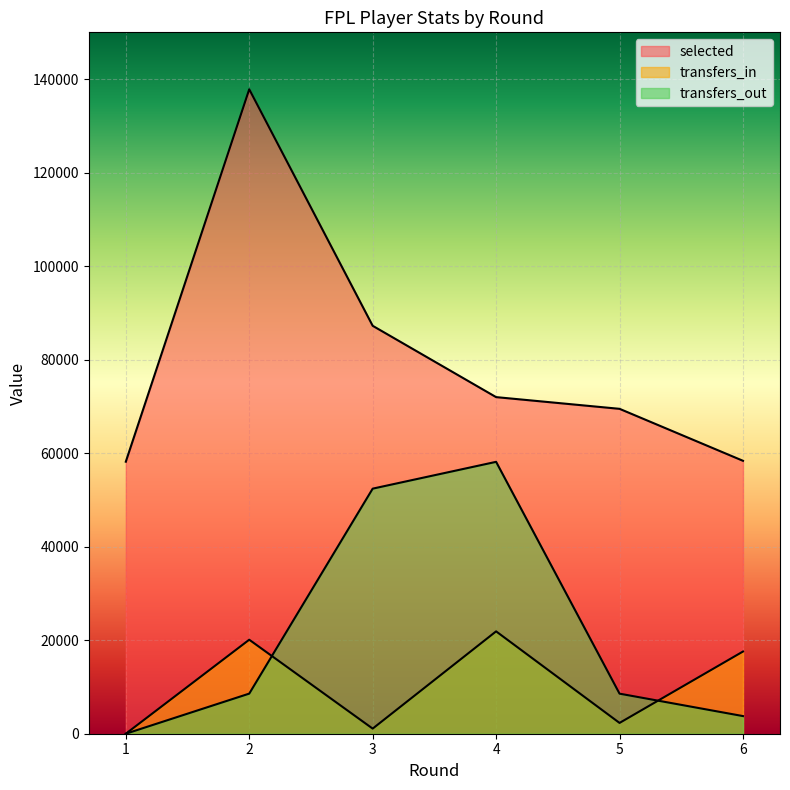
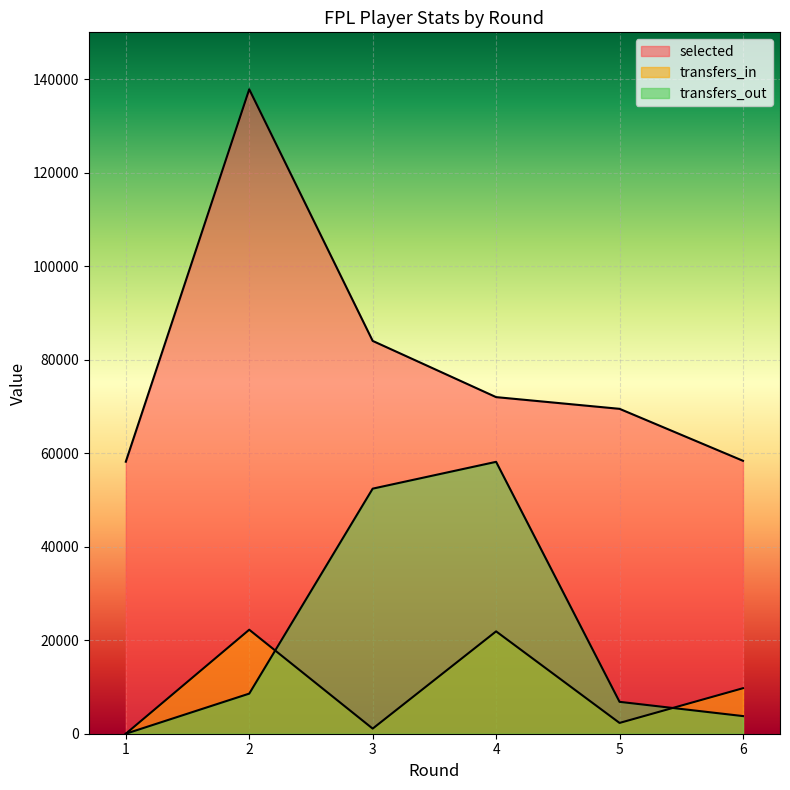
  {
    "selected": {
      "1": 58000,
      "2": 138000,
-     "3": 87000,
+     "3": 84000,
      "4": 72000,
      "5": 69000,
      "6": 58000
    },
    "transfers_in": {
-     "2": 20000,
+     "2": 22000,
      "3": 1000,
      "4": 22000,
      "5": 2000,
-     "6": 18000
+     "6": 10000
    },
    "transfers_out": {
      "2": 9000,
      "3": 52000,
      "4": 58000,
-     "5": 9000,
+     "5": 7000,
      "6": 4000
    }
  }
